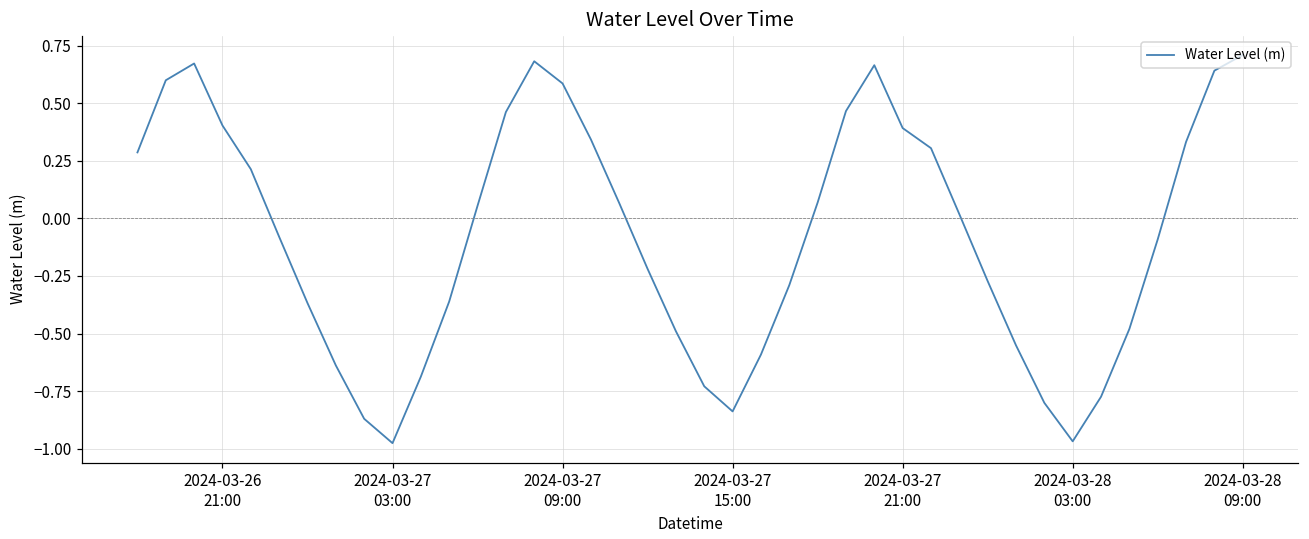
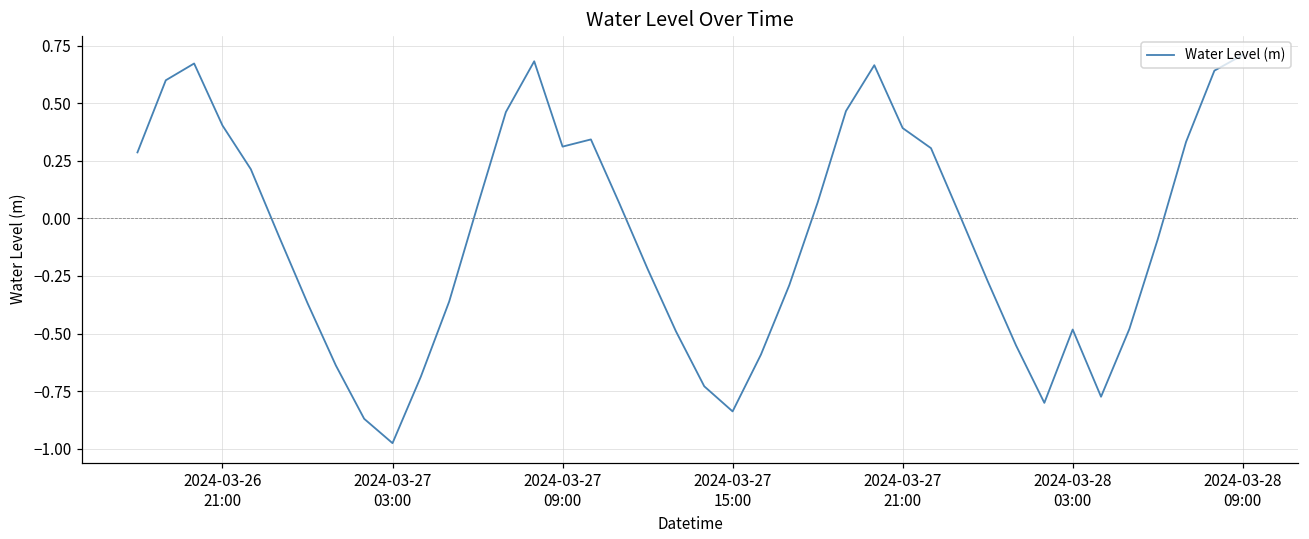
  {
    "2024-03-26 21:00": 0.40,
    "2024-03-27 03:00": -0.98,
-   "2024-03-27 09:00": 0.59,
+   "2024-03-27 09:00": 0.31,
    "2024-03-27 15:00": -0.84,
    "2024-03-27 21:00": 0.39,
-   "2024-03-28 03:00": -0.97
+   "2024-03-28 03:00": -0.48
  }
